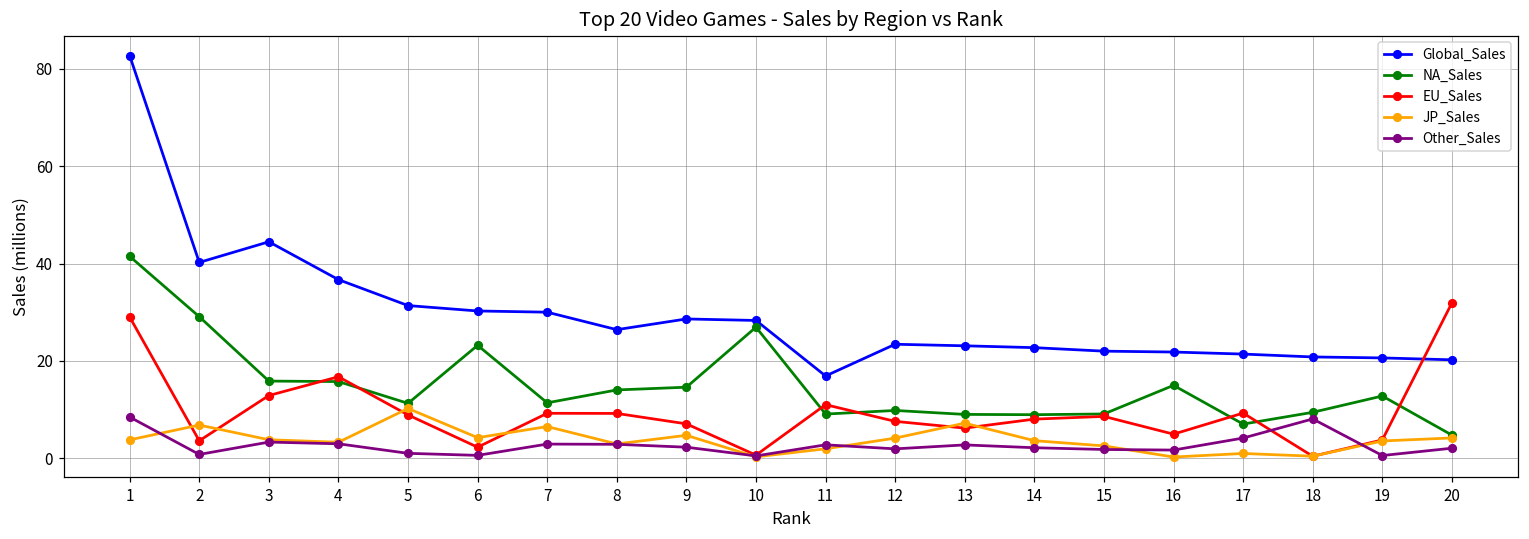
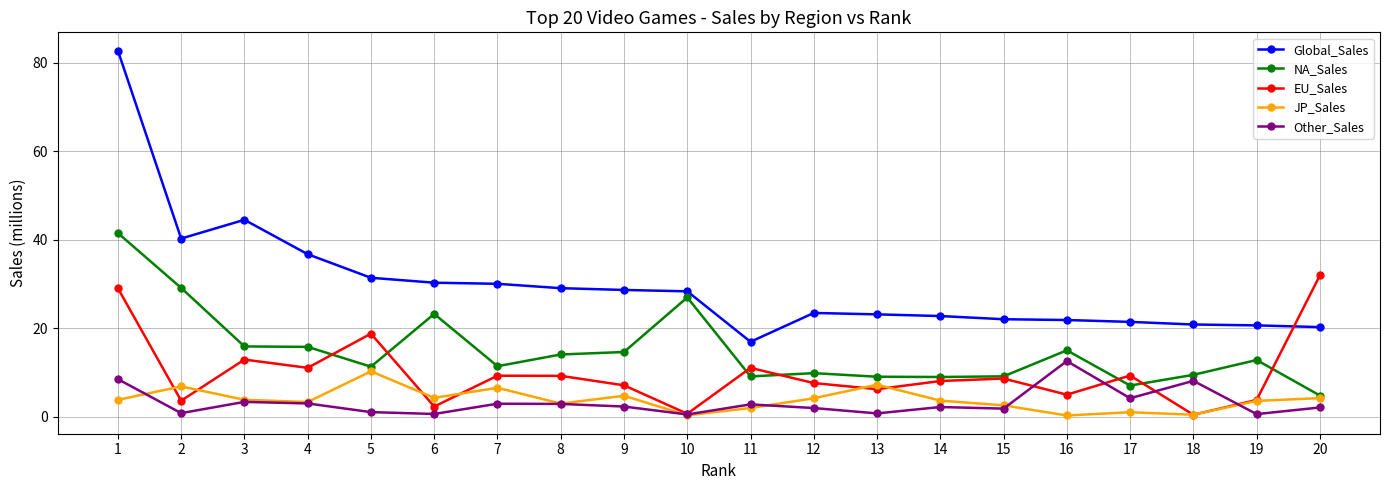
  {
    "Global_Sales": {
      "1": 83,
      "2": 40,
      "3": 44,
      "4": 37,
      "5": 31,
      "6": 30,
      "7": 30,
-     "8": 26,
+     "8": 29,
      "9": 29,
      "10": 28,
      "11": 17,
      "12": 23,
      "13": 23,
      "14": 23,
      "15": 22,
      "16": 22,
      "17": 21,
      "18": 21,
      "19": 21,
      "20": 20
    },
    "NA_Sales": {
      "1": 41,
      "2": 29,
      "3": 16,
      "4": 16,
      "5": 11,
      "6": 23,
      "7": 11,
      "8": 14,
      "9": 15,
      "10": 27,
      "11": 9,
      "12": 10,
      "13": 9,
      "14": 9,
      "16": 15,
      "17": 7,
      "18": 9,
      "19": 13,
      "20": 5
    },
    "EU_Sales": {
      "1": 29,
      "2": 4,
      "3": 13,
-     "4": 17,
-     "5": 9,
+     "4": 11,
+     "5": 19,
      "6": 2,
      "7": 9,
      "8": 9,
      "9": 7,
      "11": 11,
      "12": 8,
      "13": 6,
      "14": 8,
      "16": 5,
      "17": 9,
      "20": 32
    },
    "JP_Sales": {
      "1": 4,
      "2": 7,
      "5": 10,
      "6": 4,
      "7": 7,
      "9": 5,
      "11": 2,
      "12": 4,
      "13": 7,
      "14": 4,
      "15": 3,
      "16": 0,
      "17": 1,
      "20": 4
    },
    "Other_Sales": {
      "1": 8,
      "2": 1,
      "5": 1,
      "6": 1,
      "7": 3,
      "9": 2,
      "11": 3,
      "12": 2,
-     "13": 3,
+     "13": 1,
      "14": 2,
      "15": 2,
-     "16": 2,
+     "16": 13,
      "17": 4,
      "18": 8,
      "19": 1,
      "20": 2
    }
  }
